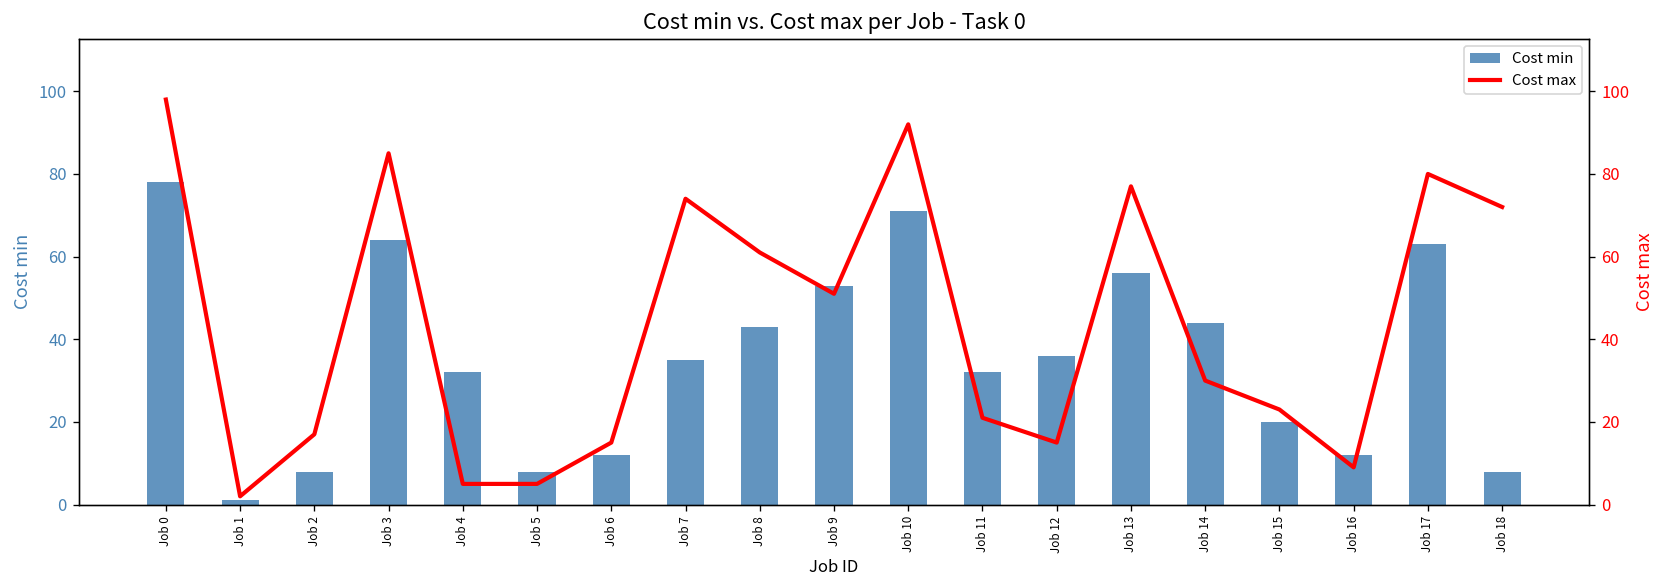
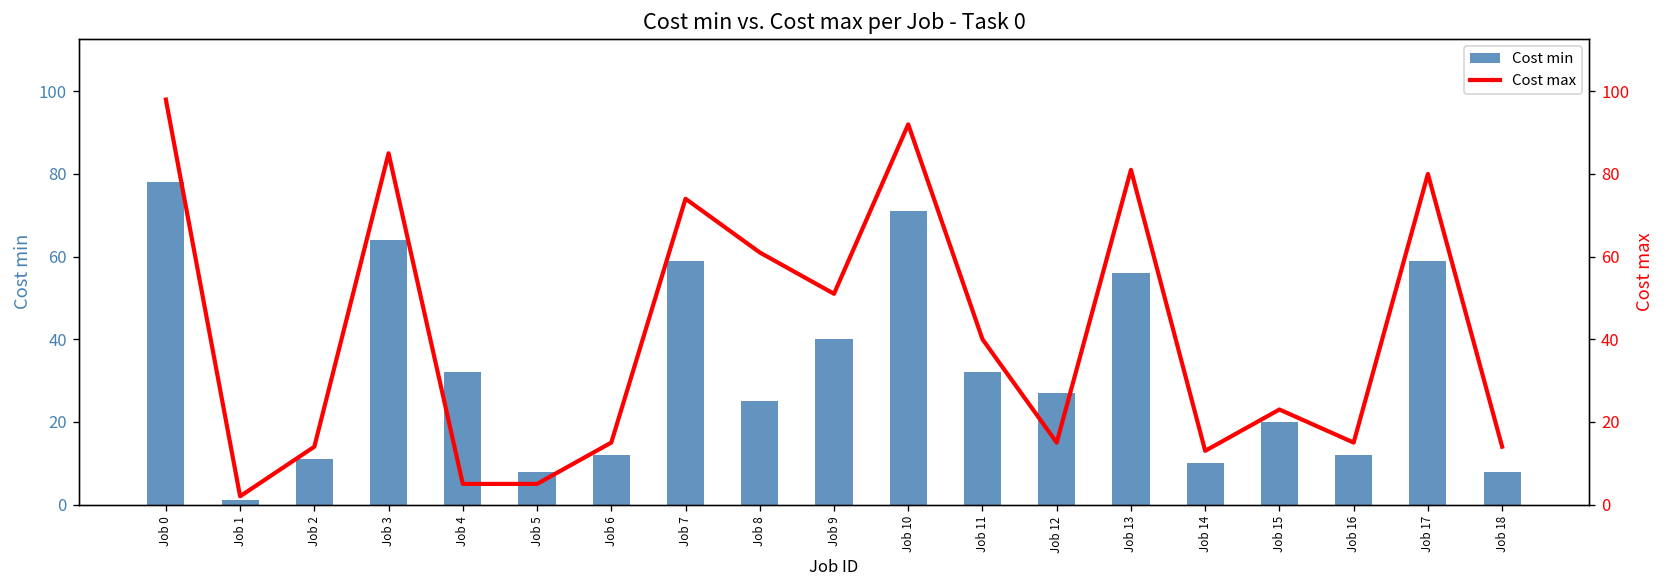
  {
    "Cost min": {
      "Job 0": 78,
      "Job 1": 1,
-     "Job 2": 8,
+     "Job 2": 11,
      "Job 3": 64,
      "Job 4": 32,
      "Job 5": 8,
      "Job 6": 12,
-     "Job 7": 35,
-     "Job 8": 43,
-     "Job 9": 53,
+     "Job 7": 59,
+     "Job 8": 25,
+     "Job 9": 40,
      "Job 10": 71,
      "Job 11": 32,
-     "Job 12": 36,
+     "Job 12": 27,
      "Job 13": 56,
-     "Job 14": 44,
+     "Job 14": 10,
      "Job 15": 20,
      "Job 16": 12,
-     "Job 17": 63,
+     "Job 17": 59,
      "Job 18": 8
    },
    "Cost max": {
      "Job 0": 98,
      "Job 1": 2,
-     "Job 2": 17,
+     "Job 2": 14,
      "Job 3": 85,
      "Job 4": 5,
      "Job 5": 5,
      "Job 6": 15,
      "Job 7": 74,
      "Job 8": 61,
      "Job 9": 51,
      "Job 10": 92,
-     "Job 11": 21,
+     "Job 11": 40,
      "Job 12": 15,
-     "Job 13": 77,
-     "Job 14": 30,
+     "Job 13": 81,
+     "Job 14": 13,
      "Job 15": 23,
-     "Job 16": 9,
+     "Job 16": 15,
      "Job 17": 80,
-     "Job 18": 72
+     "Job 18": 14
    }
  }
